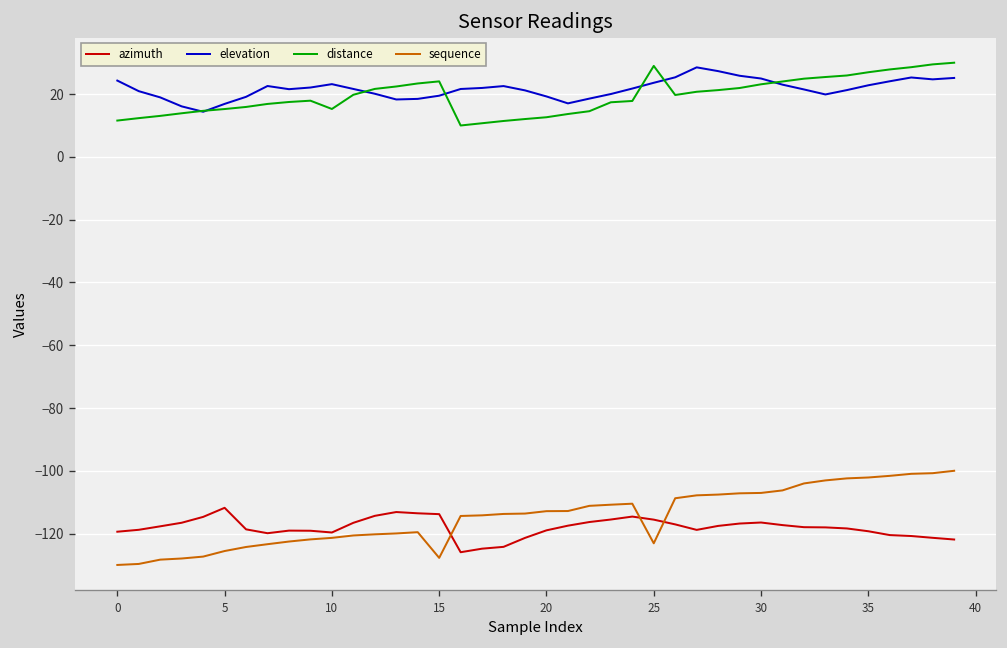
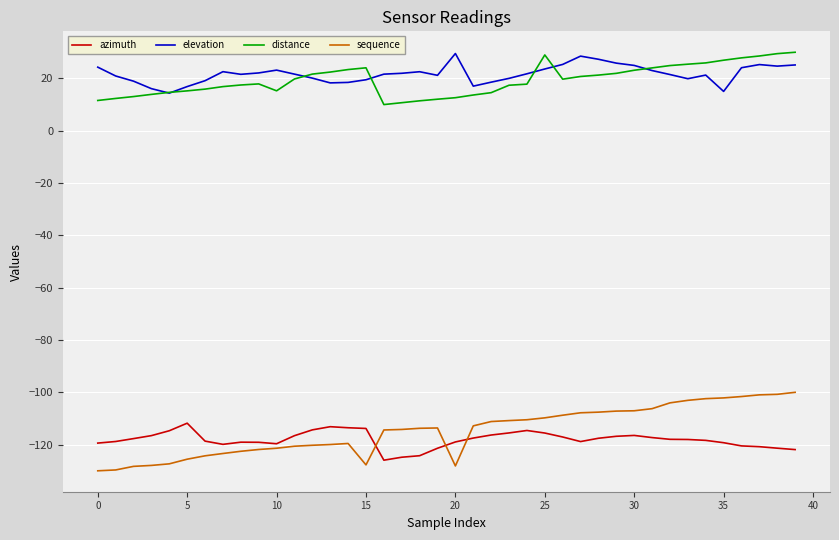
  {
    "azimuth": {
      "0": -119,
      "5": -112,
      "10": -120,
      "15": -114,
      "20": -119,
      "25": -116,
      "30": -116,
      "35": -119
    },
    "elevation": {
      "0": 24,
      "5": 17,
      "10": 23,
      "15": 19,
-     "20": 19,
+     "20": 30,
      "25": 24,
      "30": 25,
-     "35": 23
+     "35": 15
    },
    "distance": {
      "0": 12,
      "5": 15,
      "10": 15,
      "15": 24,
      "20": 13,
      "25": 29,
      "30": 23,
      "35": 27
    },
    "sequence": {
      "0": -130,
      "5": -126,
      "10": -121,
      "15": -128,
-     "20": -113,
-     "25": -123,
+     "20": -128,
+     "25": -110,
      "30": -107,
      "35": -102
    }
  }
